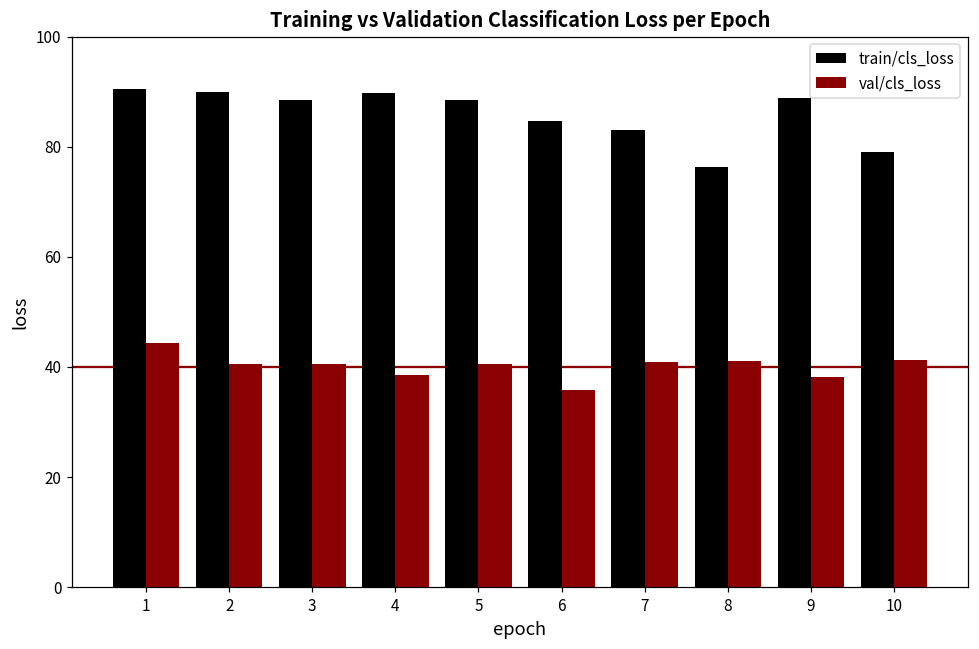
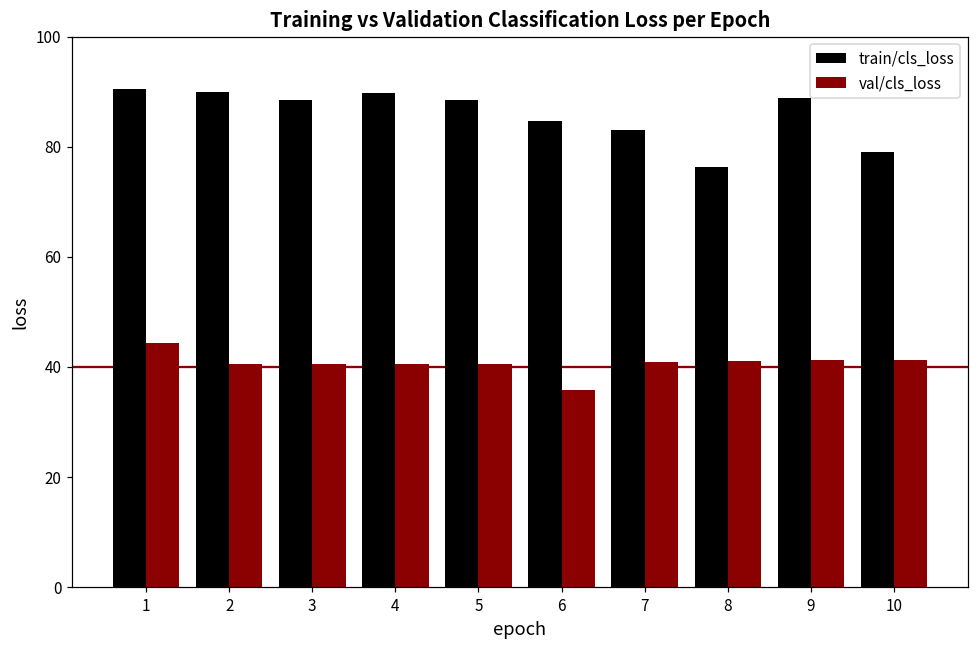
  {
    "train/cls_loss": {
      "1": 91,
      "2": 90,
      "3": 89,
      "4": 90,
      "5": 88,
      "6": 85,
      "7": 83,
      "8": 76,
      "9": 89,
      "10": 79
    },
    "val/cls_loss": {
      "1": 44,
      "2": 40,
      "3": 40,
-     "4": 39,
+     "4": 40,
      "5": 41,
      "6": 36,
      "7": 41,
      "8": 41,
-     "9": 38,
+     "9": 41,
      "10": 41
    }
  }
